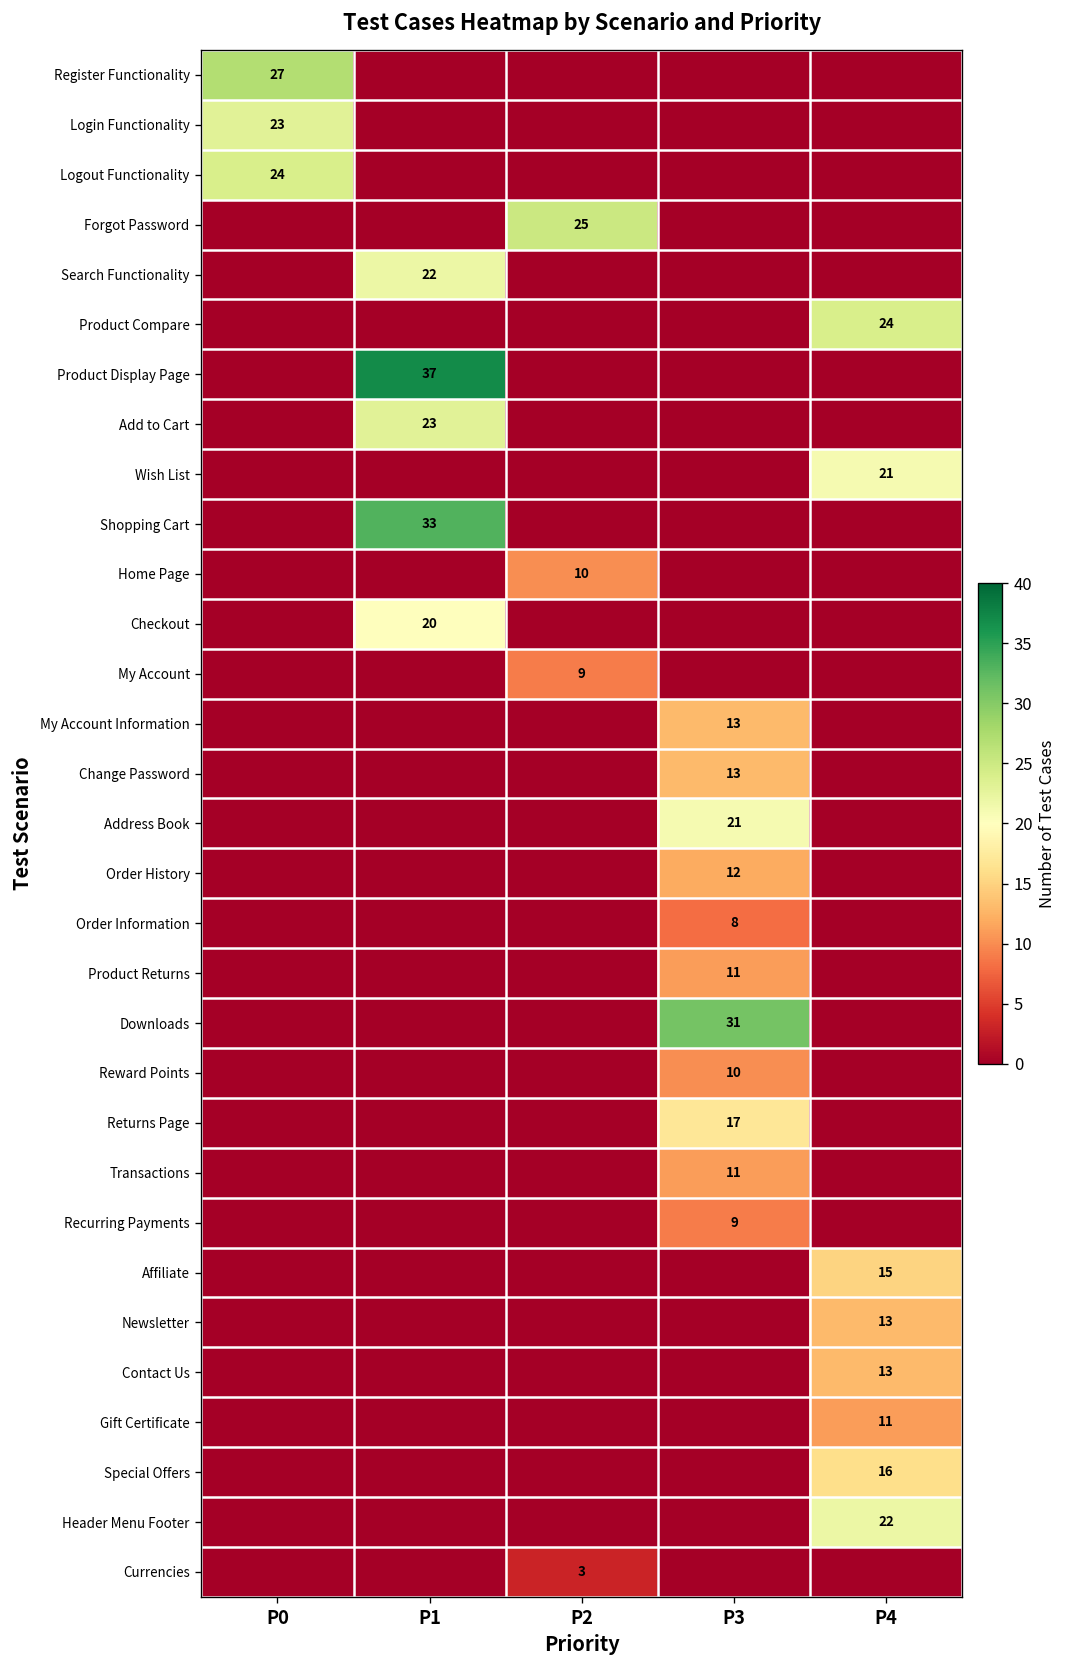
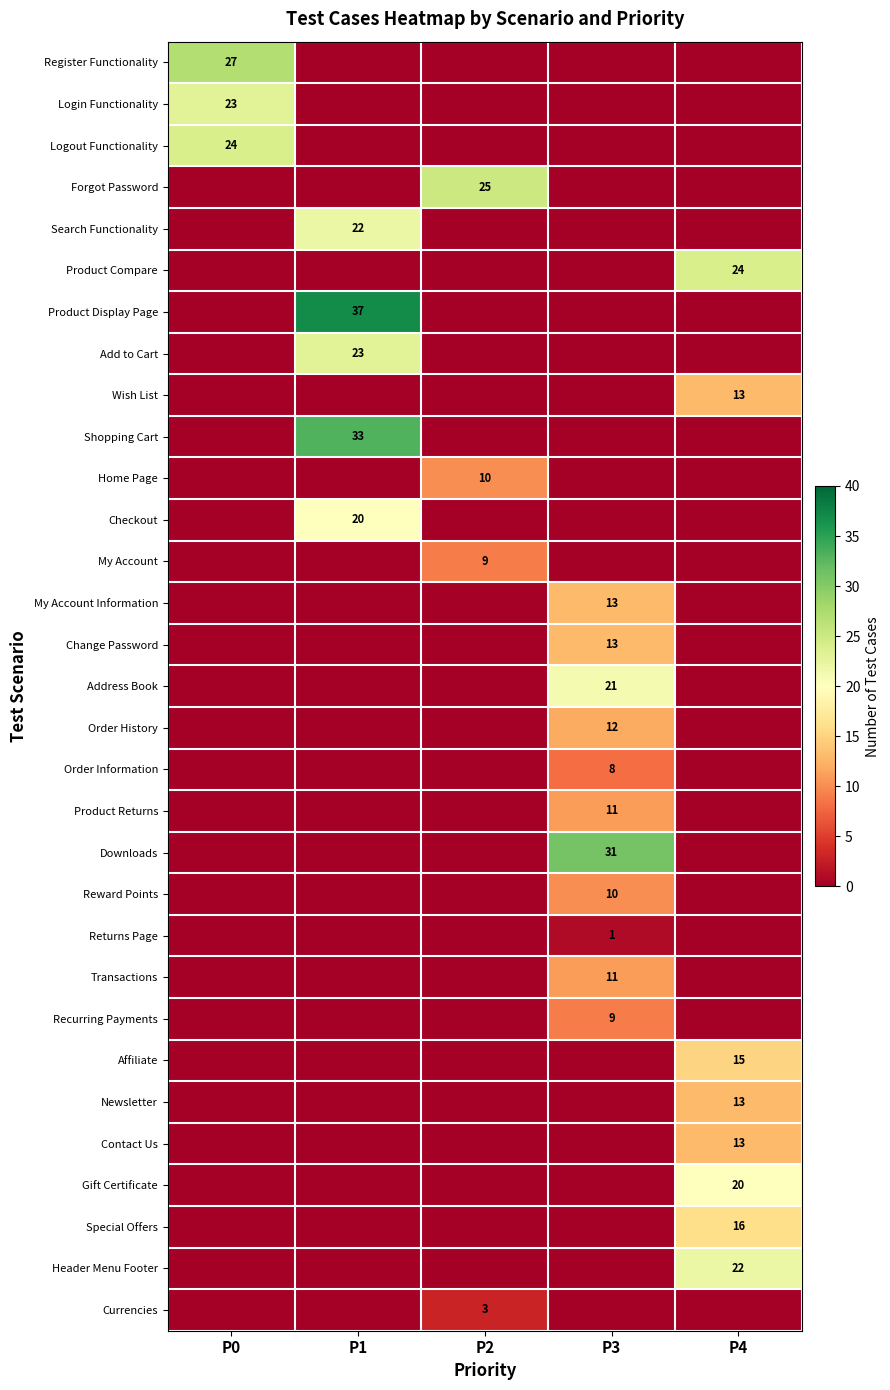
  {
    "Register Functionality": {
      "P0": 27
    },
    "Login Functionality": {
      "P0": 23
    },
    "Logout Functionality": {
      "P0": 24
    },
    "Forgot Password": {
      "P2": 25
    },
    "Search Functionality": {
      "P1": 22
    },
    "Product Compare": {
      "P4": 24
    },
    "Product Display Page": {
      "P1": 37
    },
    "Add to Cart": {
      "P1": 23
    },
    "Wish List": {
-     "P4": 21
+     "P4": 13
    },
    "Shopping Cart": {
      "P1": 33
    },
    "Home Page": {
      "P2": 10
    },
    "Checkout": {
      "P1": 20
    },
    "My Account": {
      "P2": 9
    },
    "My Account Information": {
      "P3": 13
    },
    "Change Password": {
      "P3": 13
    },
    "Address Book": {
      "P3": 21
    },
    "Order History": {
      "P3": 12
    },
    "Order Information": {
      "P3": 8
    },
    "Product Returns": {
      "P3": 11
    },
    "Downloads": {
      "P3": 31
    },
    "Reward Points": {
      "P3": 10
    },
    "Returns Page": {
-     "P3": 17
+     "P3": 1
    },
    "Transactions": {
      "P3": 11
    },
    "Recurring Payments": {
      "P3": 9
    },
    "Affiliate": {
      "P4": 15
    },
    "Newsletter": {
      "P4": 13
    },
    "Contact Us": {
      "P4": 13
    },
    "Gift Certificate": {
-     "P4": 11
+     "P4": 20
    },
    "Special Offers": {
      "P4": 16
    },
    "Header Menu Footer": {
      "P4": 22
    },
    "Currencies": {
      "P2": 3
    }
  }
